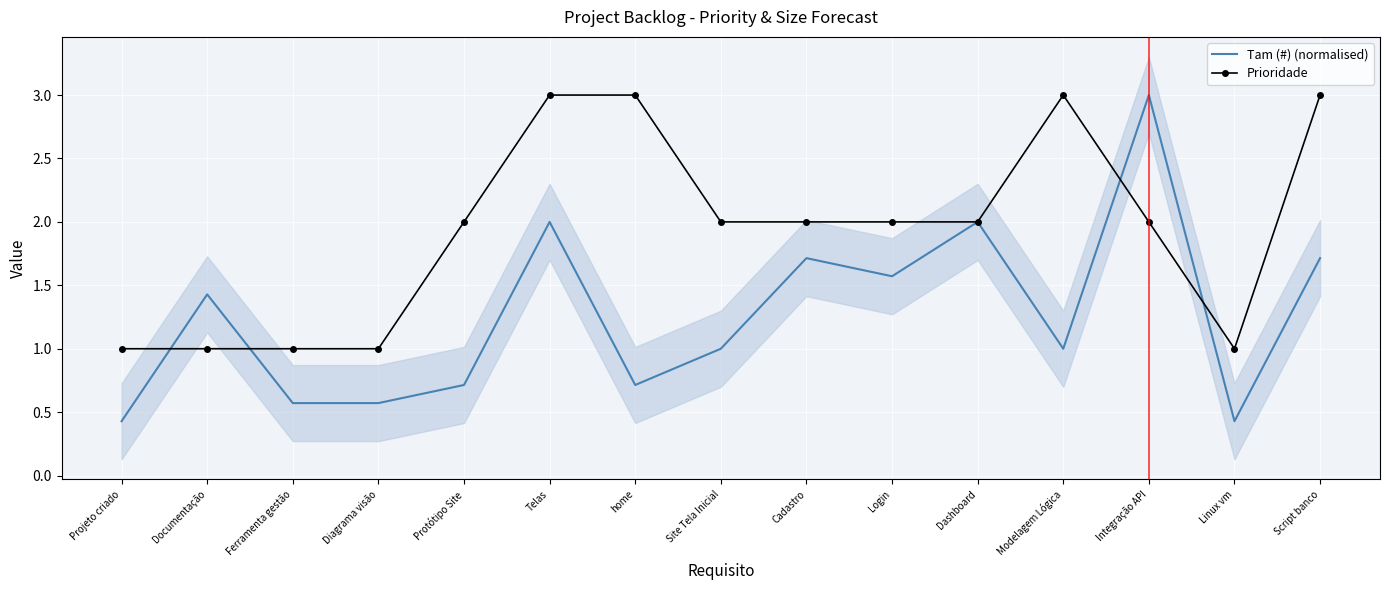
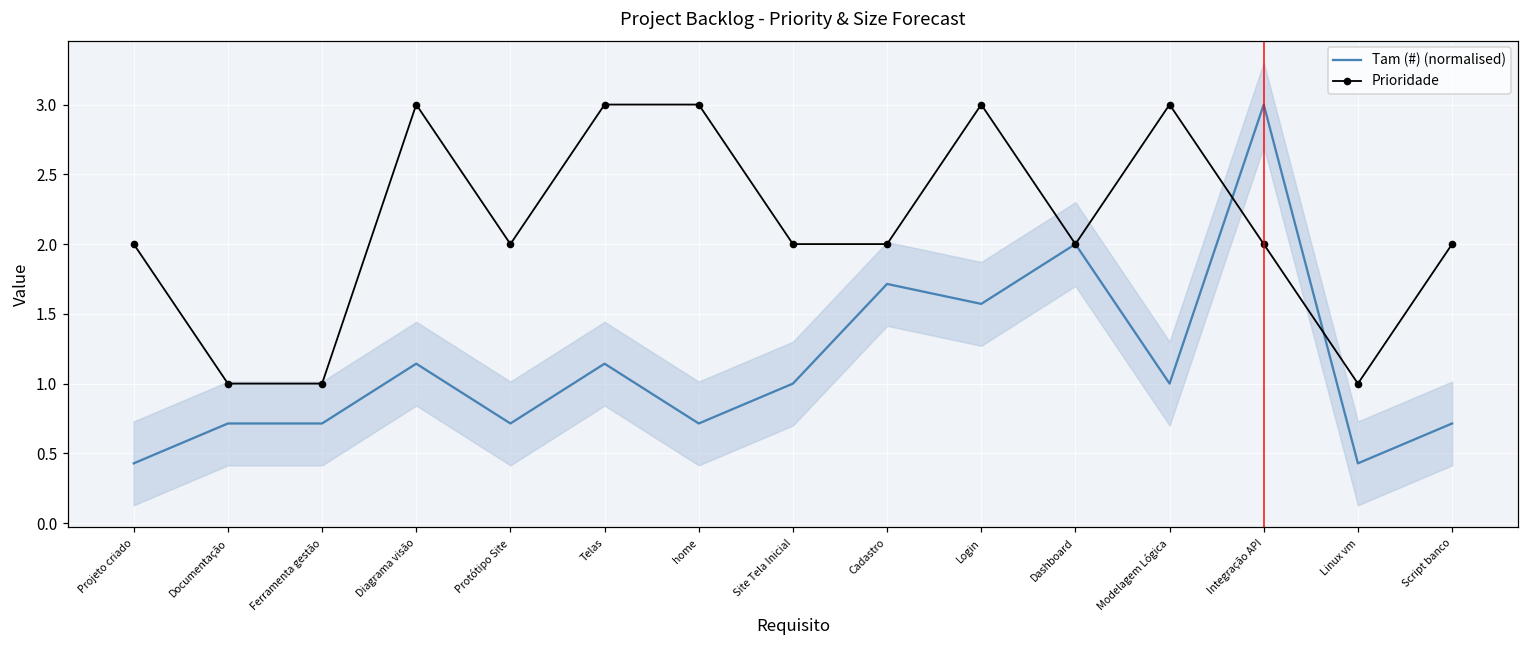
  {
    "Tam (#) (normalised)": {
      "Projeto criado": 0.43,
-     "Documentação": 1.43,
-     "Ferramenta gestão": 0.57,
-     "Diagrama visão": 0.57,
+     "Documentação": 0.71,
+     "Ferramenta gestão": 0.71,
+     "Diagrama visão": 1.14,
      "Protótipo Site": 0.71,
-     "Telas": 2.00,
+     "Telas": 1.14,
      "home": 0.71,
      "Site Tela Inicial": 1.00,
      "Cadastro": 1.71,
      "Login": 1.57,
      "Modelagem Lógica": 1.00,
      "Integração API": 3.00,
      "Linux vm": 0.43,
-     "Script banco": 1.71
+     "Script banco": 0.71
    },
    "Prioridade": {
-     "Projeto criado": 1,
-     "Diagrama visão": 1,
+     "Projeto criado": 2,
+     "Diagrama visão": 3,
      "Protótipo Site": 2,
      "Telas": 3,
      "home": 3,
      "Site Tela Inicial": 2,
-     "Login": 2,
+     "Login": 3,
      "Modelagem Lógica": 3,
      "Integração API": 2,
      "Linux vm": 1,
-     "Script banco": 3
+     "Script banco": 2
    }
  }
